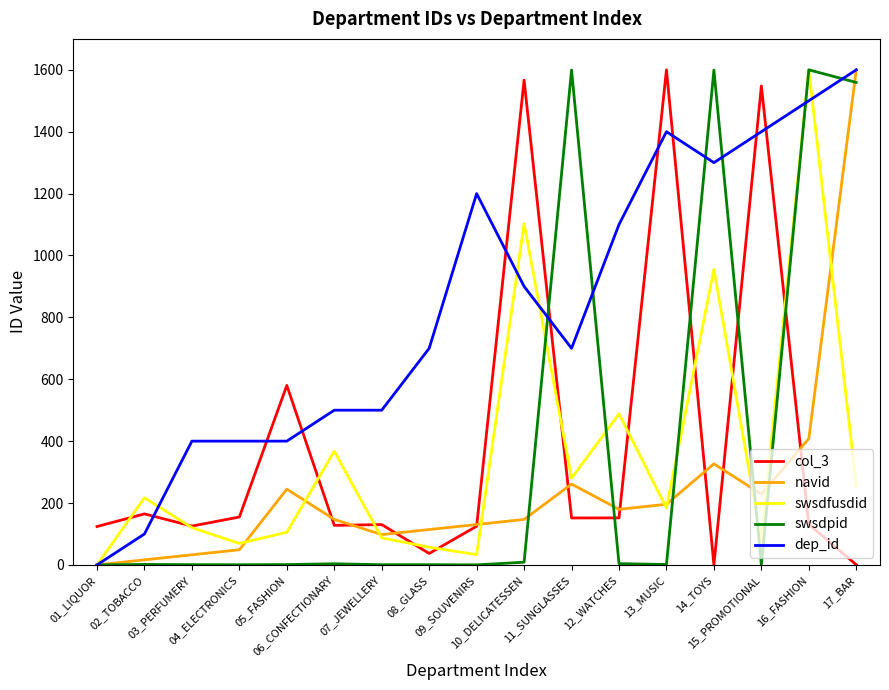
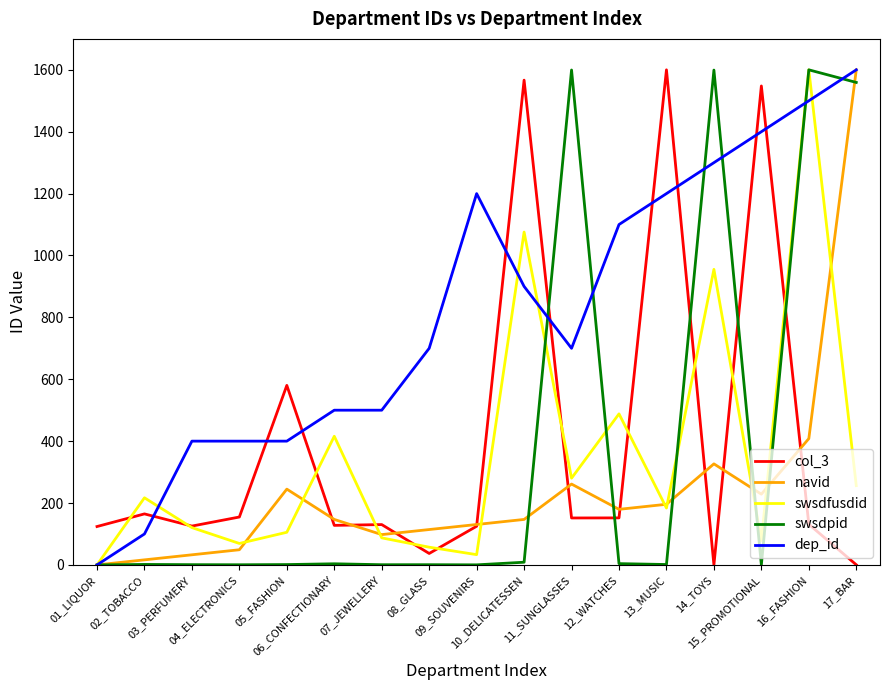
  {
    "col_3": {
      "01_LIQUOR": 120,
      "02_TOBACCO": 160,
      "04_ELECTRONICS": 150,
      "05_FASHION": 580,
      "06_CONFECTIONARY": 130,
      "07_JEWELLERY": 130,
      "08_GLASS": 40,
      "10_DELICATESSEN": 1570,
      "11_SUNGLASSES": 150,
      "12_WATCHES": 150,
      "13_MUSIC": 1600,
      "14_TOYS": 0,
      "15_PROMOTIONAL": 1550,
      "17_BAR": 0
    },
    "navid": {
      "02_TOBACCO": 20,
      "03_PERFUMERY": 30,
      "04_ELECTRONICS": 50,
      "05_FASHION": 240,
      "06_CONFECTIONARY": 150,
      "07_JEWELLERY": 100,
      "08_GLASS": 110,
      "10_DELICATESSEN": 150,
      "11_SUNGLASSES": 260,
      "12_WATCHES": 180,
      "13_MUSIC": 200,
      "14_TOYS": 330,
      "16_FASHION": 410
    },
    "swsdfusdid": {
      "02_TOBACCO": 220,
      "04_ELECTRONICS": 70,
      "05_FASHION": 110,
-     "06_CONFECTIONARY": 370,
+     "06_CONFECTIONARY": 420,
      "07_JEWELLERY": 90,
      "08_GLASS": 60,
      "09_SOUVENIRS": 30,
-     "10_DELICATESSEN": 1100,
+     "10_DELICATESSEN": 1080,
      "11_SUNGLASSES": 280,
      "12_WATCHES": 490,
      "13_MUSIC": 180,
      "14_TOYS": 960
    },
    "swsdpid": {
      "02_TOBACCO": 0,
      "03_PERFUMERY": 0,
      "04_ELECTRONICS": 0,
      "05_FASHION": 0,
      "06_CONFECTIONARY": 0,
      "07_JEWELLERY": 0,
      "08_GLASS": 0,
      "09_SOUVENIRS": 0,
      "10_DELICATESSEN": 10,
      "11_SUNGLASSES": 1600,
      "12_WATCHES": 0,
      "13_MUSIC": 0,
      "14_TOYS": 1600,
      "15_PROMOTIONAL": 0,
      "17_BAR": 1560
    },
    "dep_id": {
      "02_TOBACCO": 100,
      "03_PERFUMERY": 400,
      "04_ELECTRONICS": 400,
      "05_FASHION": 400,
      "06_CONFECTIONARY": 500,
      "07_JEWELLERY": 500,
      "08_GLASS": 700,
      "09_SOUVENIRS": 1200,
      "10_DELICATESSEN": 900,
      "11_SUNGLASSES": 700,
      "12_WATCHES": 1100,
-     "13_MUSIC": 1400,
+     "13_MUSIC": 1200,
      "14_TOYS": 1300,
      "15_PROMOTIONAL": 1400,
      "16_FASHION": 1500
    }
  }
